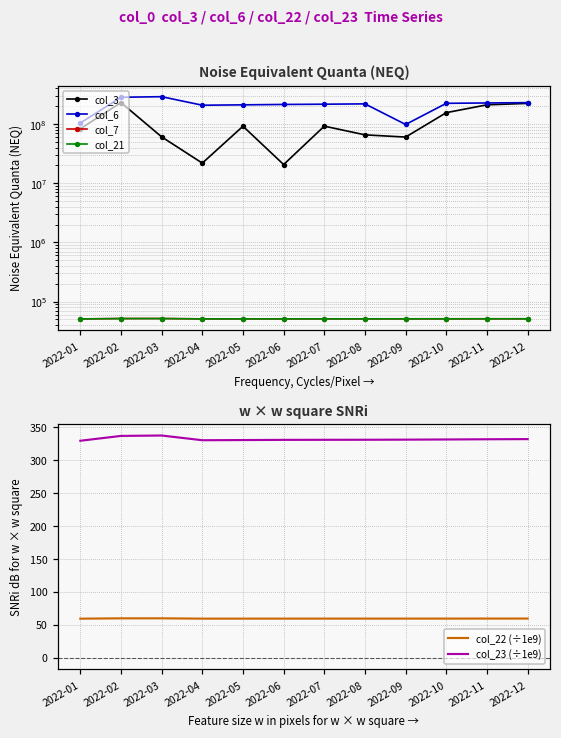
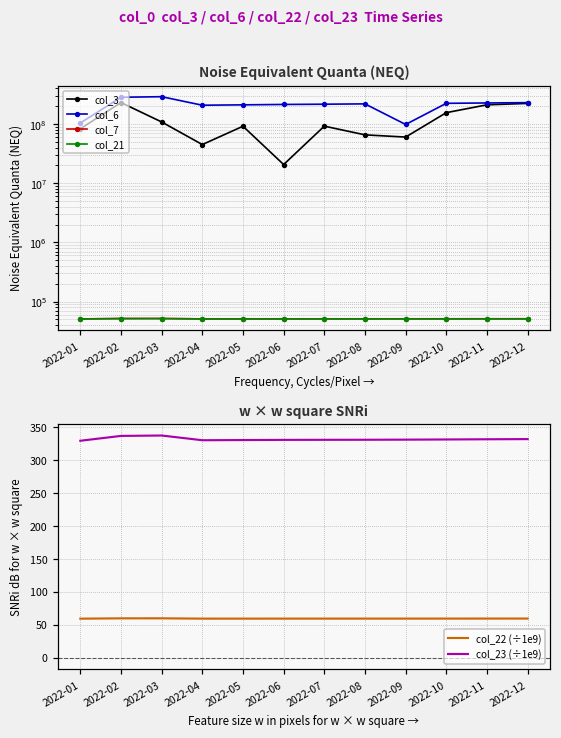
  {
    "Noise Equivalent Quanta (NEQ)": {
      "col_3": {
-       "2022-03": 60000000,
-       "2022-04": 22000000,
+       "2022-03": 110000000,
+       "2022-04": 50000000,
        "2022-05": 90000000,
        "2022-06": 21000000,
        "2022-07": 90000000,
        "2022-08": 70000000,
        "2022-09": 60000000,
        "2022-10": 160000000
      },
      "col_6": {
        "2022-03": 300000000,
        "2022-04": 210000000,
        "2022-05": 210000000,
        "2022-06": 210000000,
        "2022-07": 220000000,
        "2022-08": 220000000,
        "2022-09": 100000000,
        "2022-10": 220000000
      },
      "col_21": {
        "2022-01": 50000,
        "2022-02": 50000,
        "2022-03": 50000,
        "2022-04": 50000,
        "2022-05": 50000,
        "2022-06": 50000,
        "2022-07": 50000,
        "2022-08": 50000,
        "2022-09": 50000,
        "2022-10": 50000,
        "2022-11": 50000,
        "2022-12": 50000
      }
    },
    "w × w square SNRi": {
      "col_22 (÷1e9)": {
        "2022-01": 60,
        "2022-02": 60,
        "2022-03": 60,
        "2022-04": 60,
        "2022-05": 60,
        "2022-06": 60,
        "2022-07": 60,
        "2022-08": 60,
        "2022-09": 60,
        "2022-10": 60,
        "2022-11": 60,
        "2022-12": 60
      },
      "col_23 (÷1e9)": {
        "2022-01": 330,
        "2022-02": 340,
        "2022-03": 340,
        "2022-04": 330,
        "2022-05": 330,
        "2022-06": 330,
        "2022-07": 330,
        "2022-08": 330,
        "2022-09": 330,
        "2022-10": 330,
        "2022-11": 330,
        "2022-12": 330
      }
    }
  }
